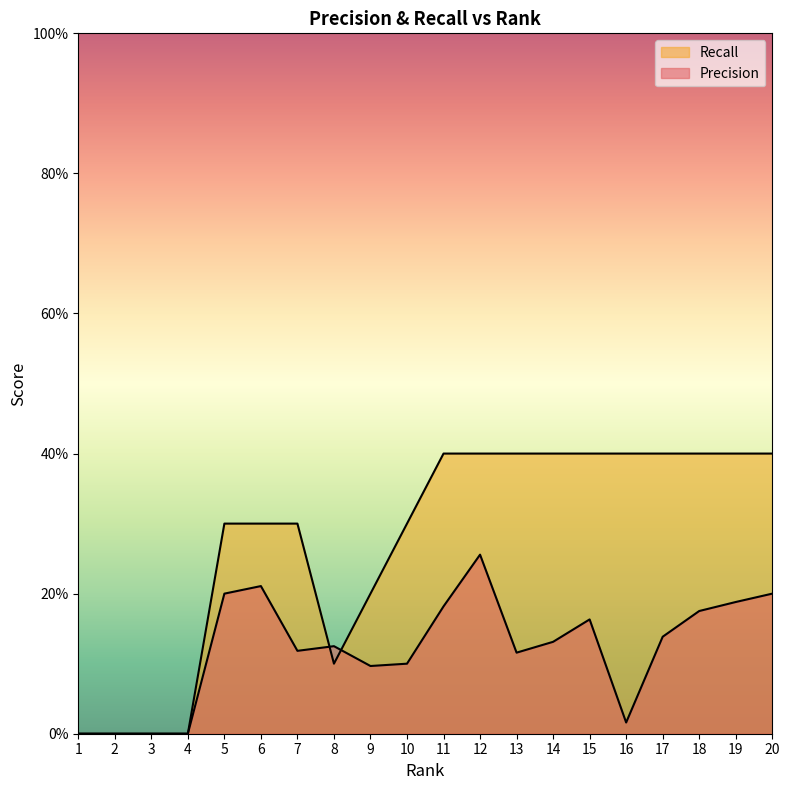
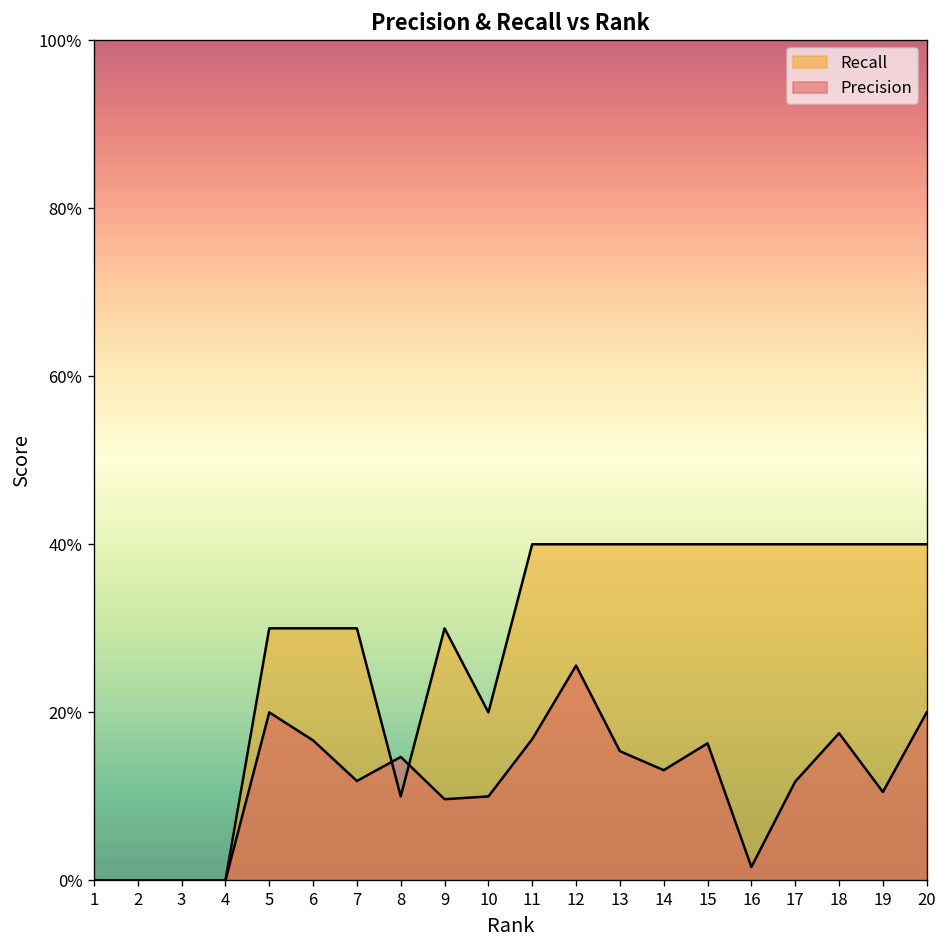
  {
    "Recall": {
      "5": "30%",
      "6": "30%",
      "7": "30%",
      "8": "10%",
-     "9": "20%",
-     "10": "30%",
+     "9": "30%",
+     "10": "20%",
      "11": "40%",
      "12": "40%",
      "13": "40%",
      "14": "40%",
      "15": "40%",
      "16": "40%",
      "17": "40%",
      "18": "40%",
      "19": "40%",
      "20": "40%"
    },
    "Precision": {
      "5": "20%",
-     "6": "21%",
+     "6": "17%",
      "7": "12%",
-     "8": "13%",
+     "8": "15%",
      "9": "10%",
      "10": "10%",
-     "11": "18%",
+     "11": "17%",
      "12": "26%",
-     "13": "12%",
+     "13": "15%",
      "14": "13%",
      "15": "16%",
      "16": "2%",
-     "17": "14%",
+     "17": "12%",
      "18": "18%",
-     "19": "19%",
+     "19": "11%",
      "20": "20%"
    }
  }
